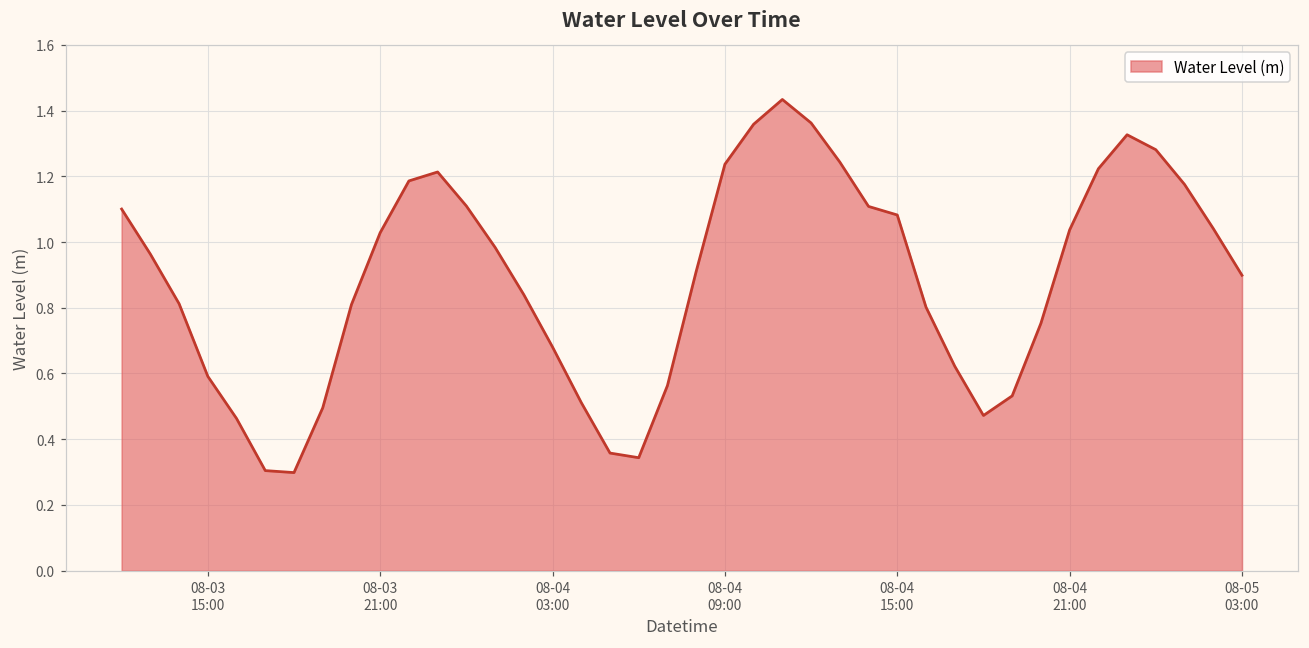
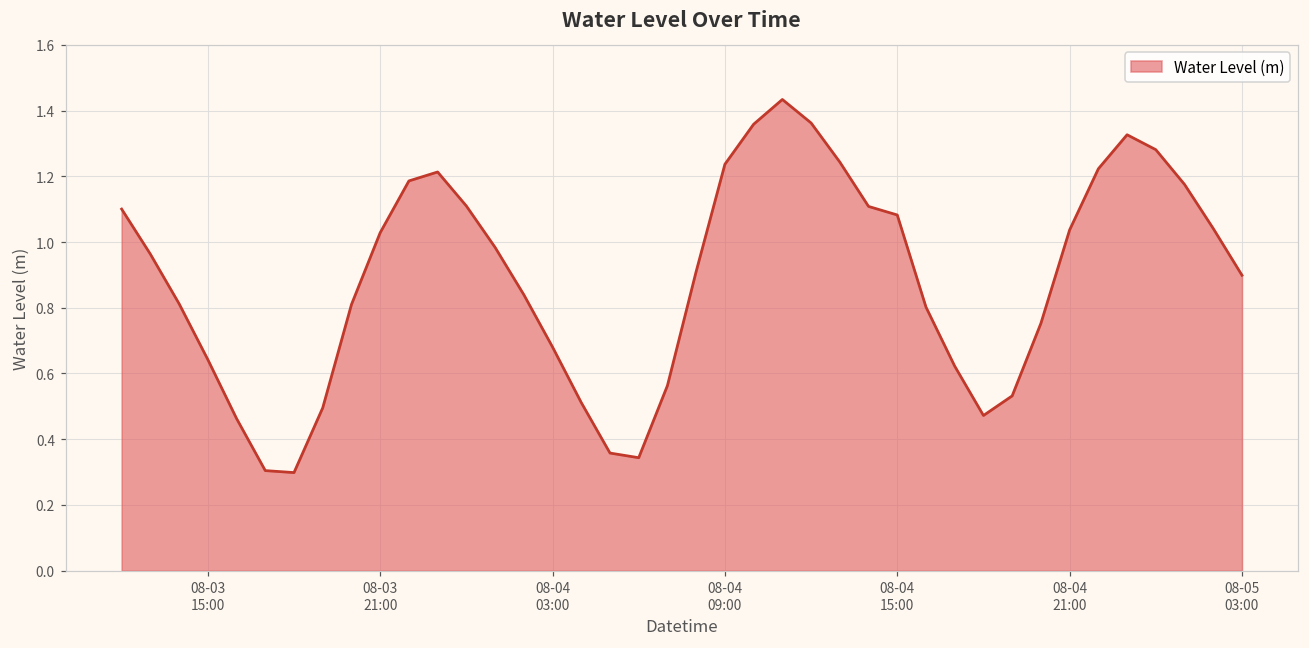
  {
-   "08-03 15:00": 0.59,
+   "08-03 15:00": 0.64,
    "08-03 21:00": 1.03,
    "08-04 03:00": 0.68,
    "08-04 09:00": 1.24,
    "08-04 15:00": 1.08,
    "08-04 21:00": 1.04,
    "08-05 03:00": 0.90
  }
